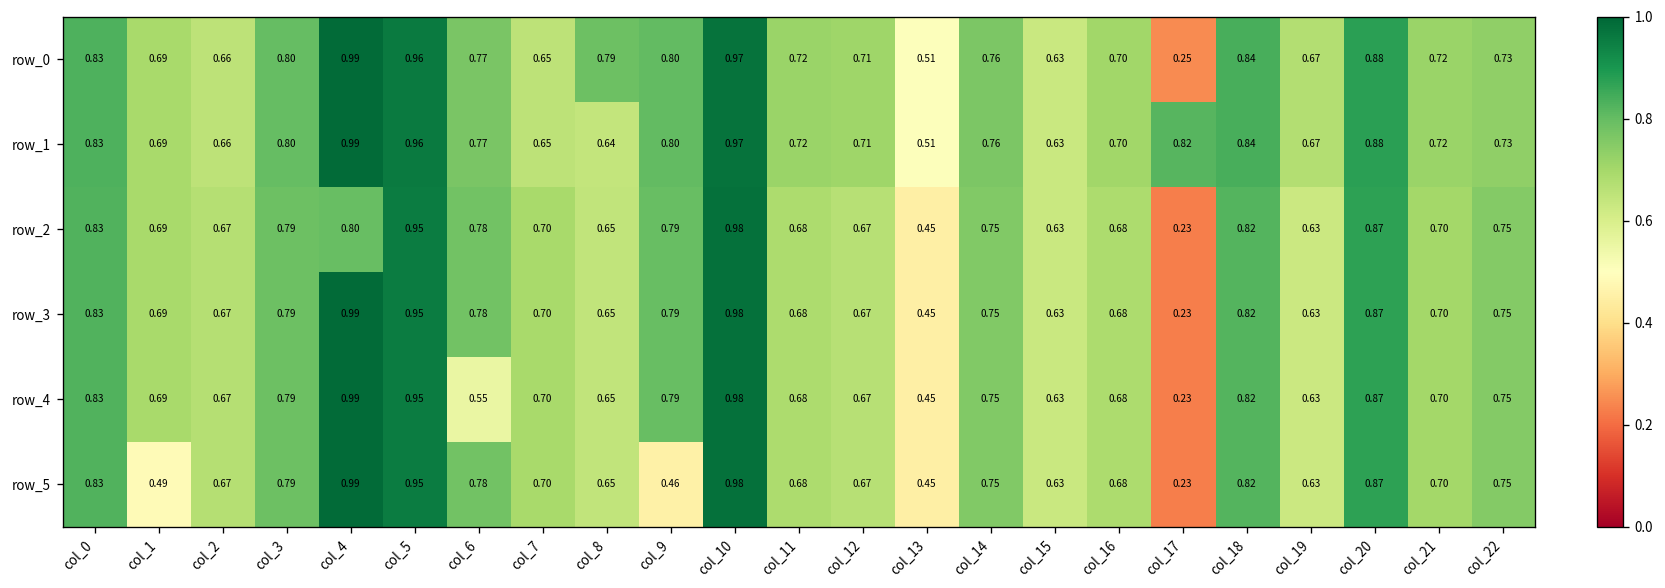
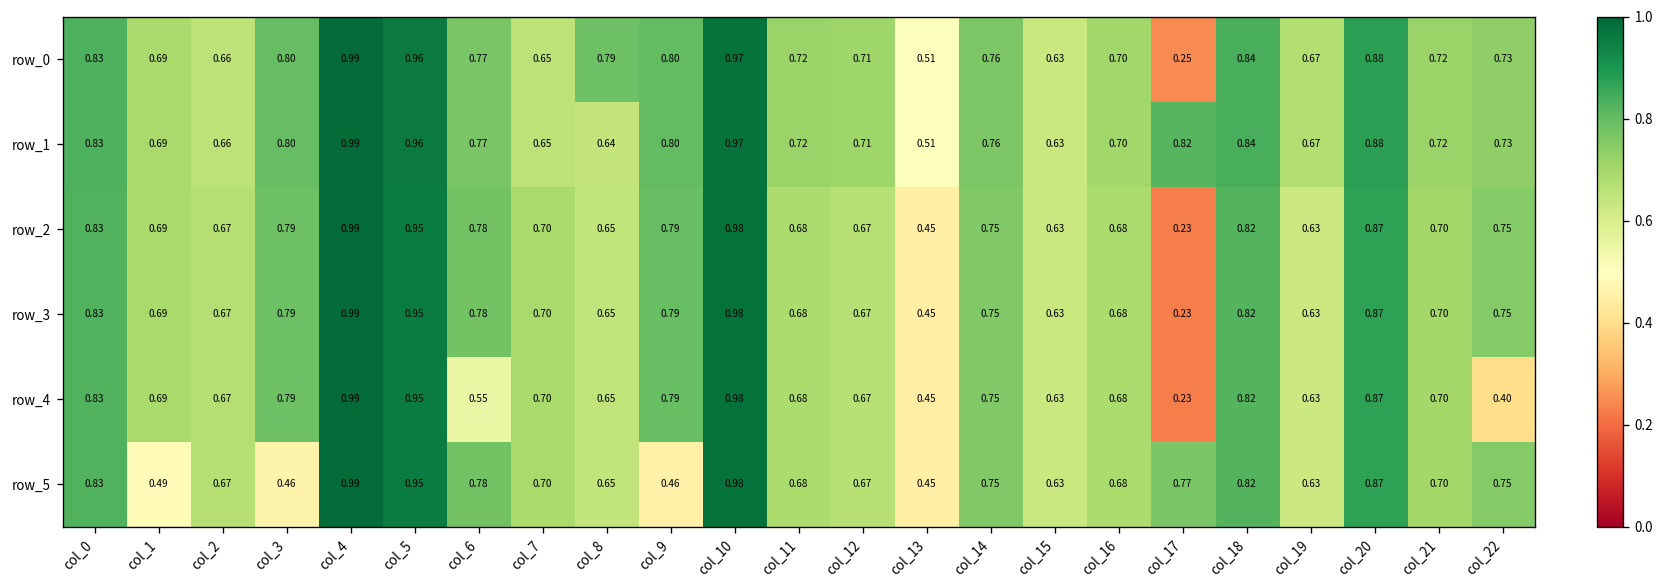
  {
    "row_0": {
      "col_0": 0.83,
      "col_1": 0.69,
      "col_2": 0.66,
      "col_3": 0.80,
      "col_4": 0.99,
      "col_5": 0.96,
      "col_6": 0.77,
      "col_7": 0.65,
      "col_8": 0.79,
      "col_9": 0.80,
      "col_10": 0.97,
      "col_11": 0.72,
      "col_12": 0.71,
      "col_13": 0.51,
      "col_14": 0.76,
      "col_15": 0.63,
      "col_16": 0.70,
      "col_17": 0.25,
      "col_18": 0.84,
      "col_19": 0.67,
      "col_20": 0.88,
      "col_21": 0.72,
      "col_22": 0.73
    },
    "row_1": {
      "col_0": 0.83,
      "col_1": 0.69,
      "col_2": 0.66,
      "col_3": 0.80,
      "col_4": 0.99,
      "col_5": 0.96,
      "col_6": 0.77,
      "col_7": 0.65,
      "col_8": 0.64,
      "col_9": 0.80,
      "col_10": 0.97,
      "col_11": 0.72,
      "col_12": 0.71,
      "col_13": 0.51,
      "col_14": 0.76,
      "col_15": 0.63,
      "col_16": 0.70,
      "col_17": 0.82,
      "col_18": 0.84,
      "col_19": 0.67,
      "col_20": 0.88,
      "col_21": 0.72,
      "col_22": 0.73
    },
    "row_2": {
      "col_0": 0.83,
      "col_1": 0.69,
      "col_2": 0.67,
      "col_3": 0.79,
-     "col_4": 0.80,
+     "col_4": 0.99,
      "col_5": 0.95,
      "col_6": 0.78,
      "col_7": 0.70,
      "col_8": 0.65,
      "col_9": 0.79,
      "col_10": 0.98,
      "col_11": 0.68,
      "col_12": 0.67,
      "col_13": 0.45,
      "col_14": 0.75,
      "col_15": 0.63,
      "col_16": 0.68,
      "col_17": 0.23,
      "col_18": 0.82,
      "col_19": 0.63,
      "col_20": 0.87,
      "col_21": 0.70,
      "col_22": 0.75
    },
    "row_3": {
      "col_0": 0.83,
      "col_1": 0.69,
      "col_2": 0.67,
      "col_3": 0.79,
      "col_4": 0.99,
      "col_5": 0.95,
      "col_6": 0.78,
      "col_7": 0.70,
      "col_8": 0.65,
      "col_9": 0.79,
      "col_10": 0.98,
      "col_11": 0.68,
      "col_12": 0.67,
      "col_13": 0.45,
      "col_14": 0.75,
      "col_15": 0.63,
      "col_16": 0.68,
      "col_17": 0.23,
      "col_18": 0.82,
      "col_19": 0.63,
      "col_20": 0.87,
      "col_21": 0.70,
      "col_22": 0.75
    },
    "row_4": {
      "col_0": 0.83,
      "col_1": 0.69,
      "col_2": 0.67,
      "col_3": 0.79,
      "col_4": 0.99,
      "col_5": 0.95,
      "col_6": 0.55,
      "col_7": 0.70,
      "col_8": 0.65,
      "col_9": 0.79,
      "col_10": 0.98,
      "col_11": 0.68,
      "col_12": 0.67,
      "col_13": 0.45,
      "col_14": 0.75,
      "col_15": 0.63,
      "col_16": 0.68,
      "col_17": 0.23,
      "col_18": 0.82,
      "col_19": 0.63,
      "col_20": 0.87,
      "col_21": 0.70,
-     "col_22": 0.75
+     "col_22": 0.40
    },
    "row_5": {
      "col_0": 0.83,
      "col_1": 0.49,
      "col_2": 0.67,
-     "col_3": 0.79,
+     "col_3": 0.46,
      "col_4": 0.99,
      "col_5": 0.95,
      "col_6": 0.78,
      "col_7": 0.70,
      "col_8": 0.65,
      "col_9": 0.46,
      "col_10": 0.98,
      "col_11": 0.68,
      "col_12": 0.67,
      "col_13": 0.45,
      "col_14": 0.75,
      "col_15": 0.63,
      "col_16": 0.68,
-     "col_17": 0.23,
+     "col_17": 0.77,
      "col_18": 0.82,
      "col_19": 0.63,
      "col_20": 0.87,
      "col_21": 0.70,
      "col_22": 0.75
    }
  }
